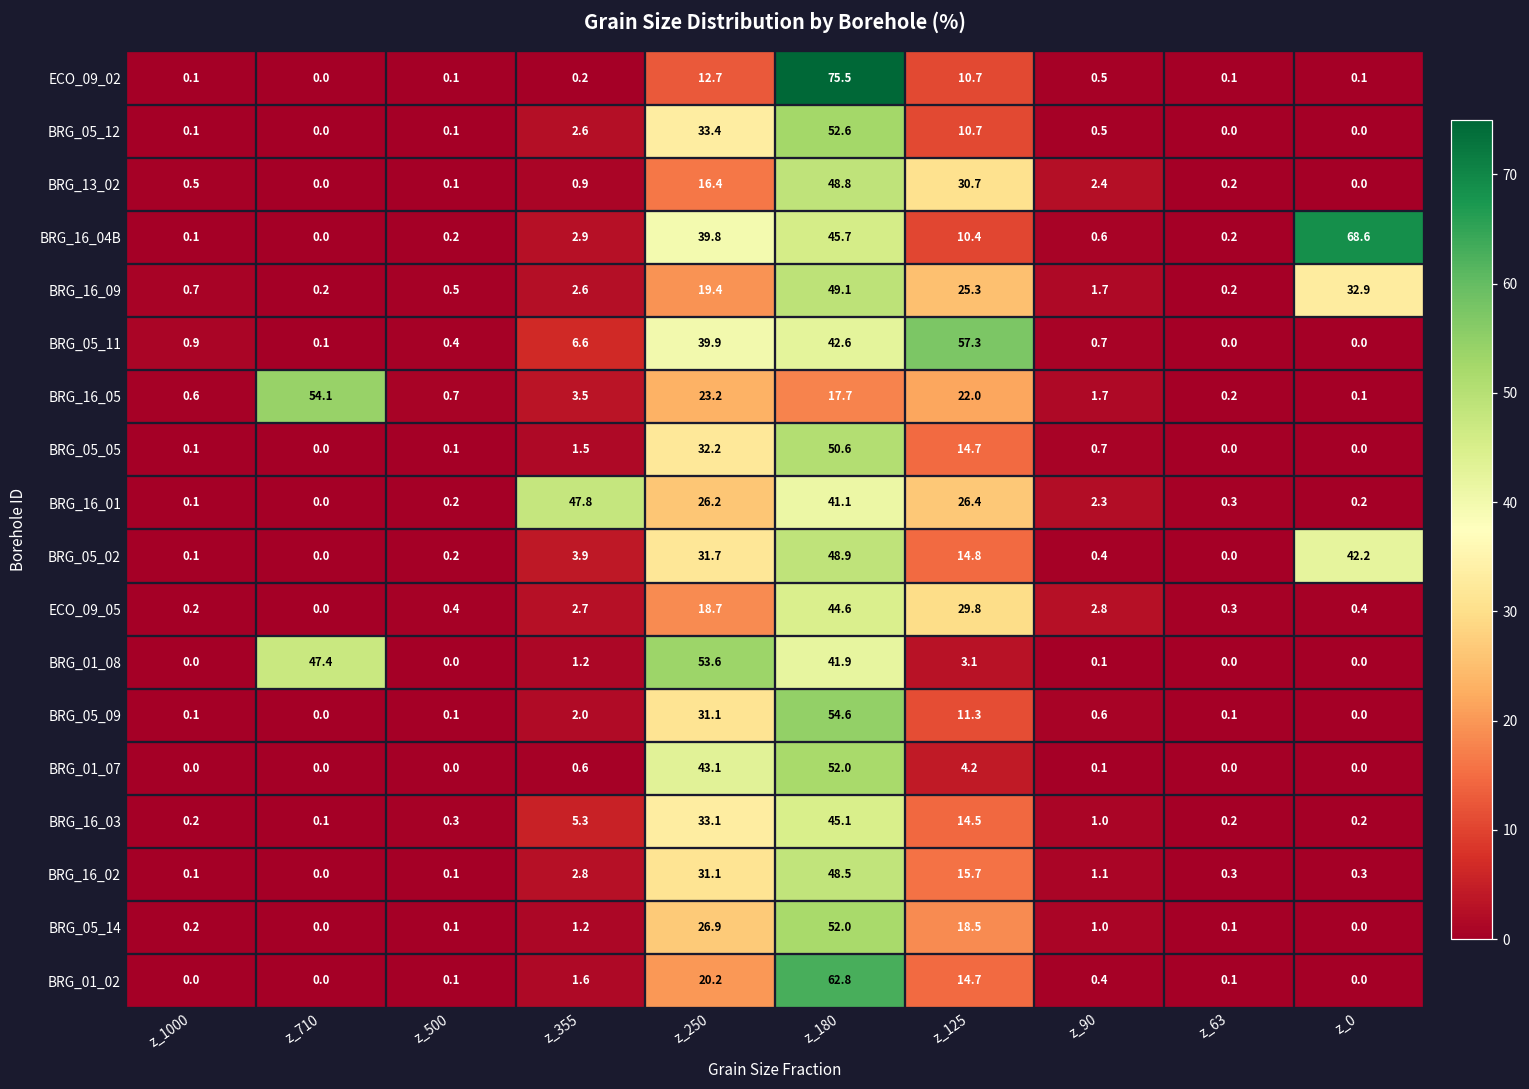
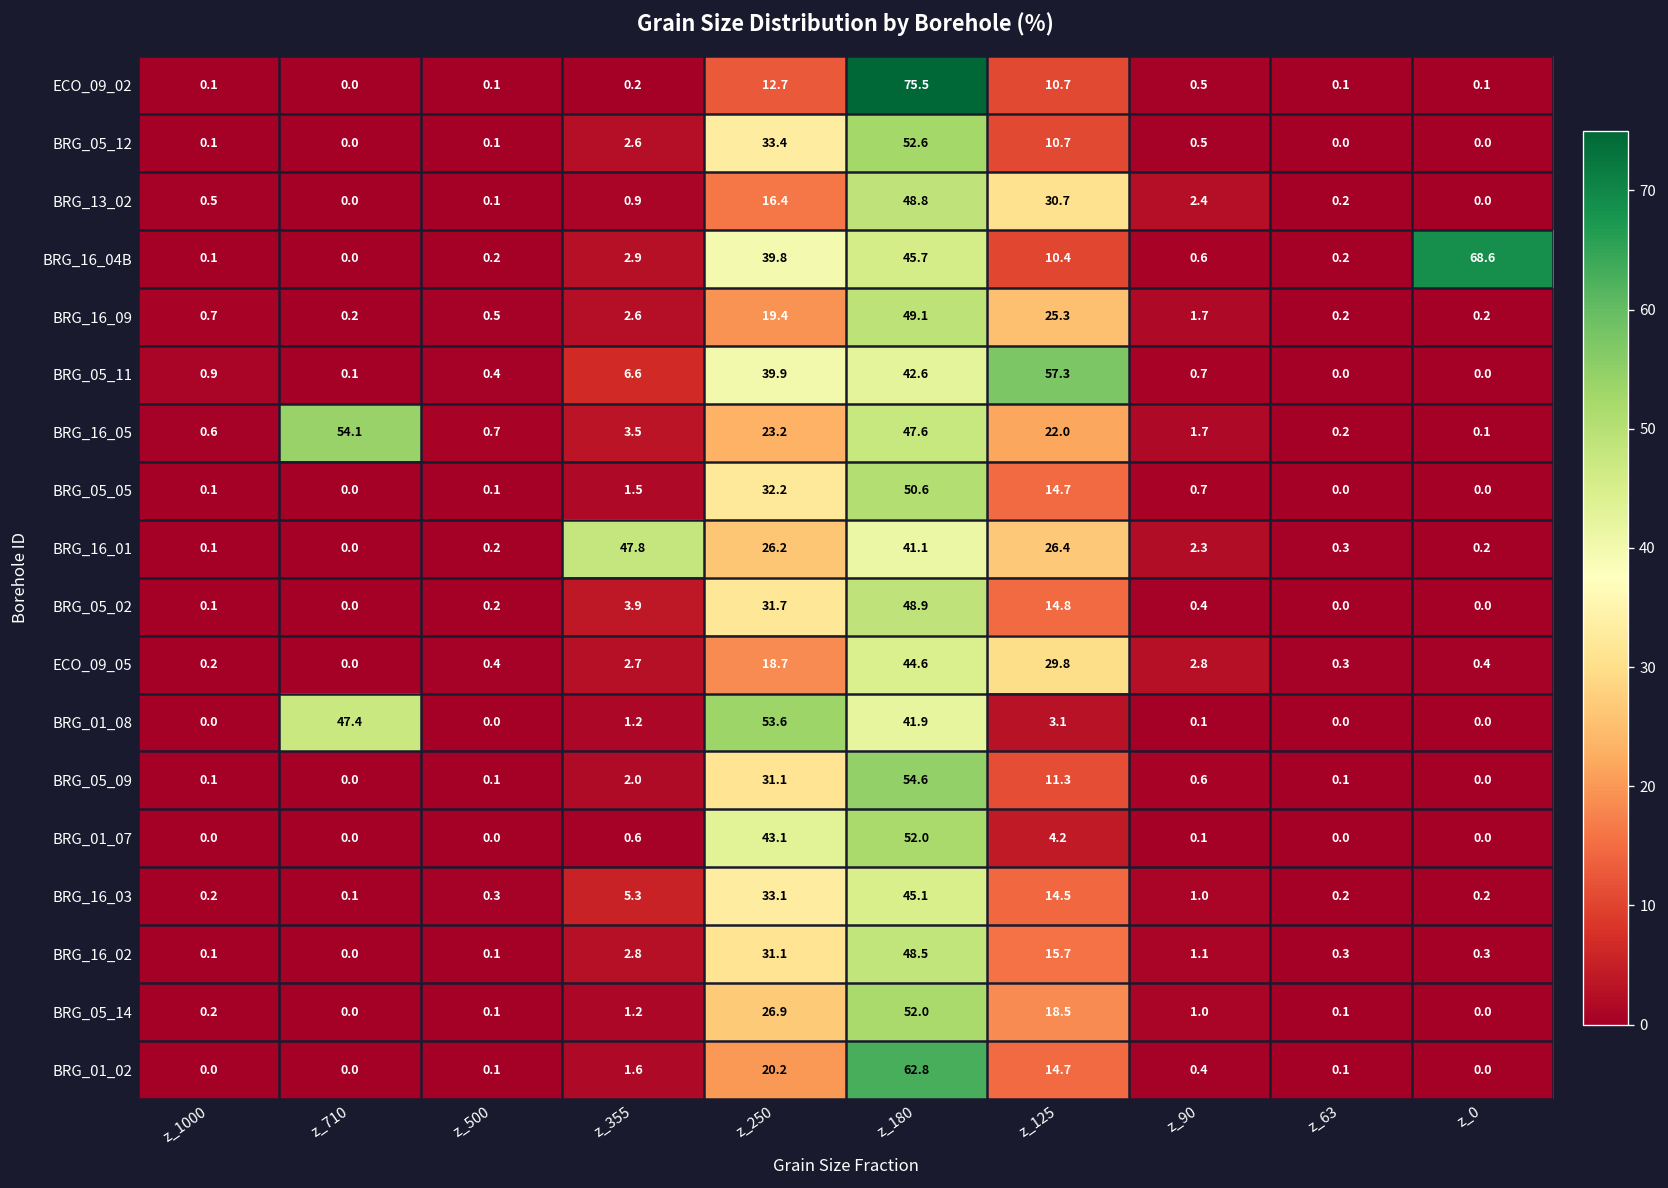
  {
    "ECO_09_02": {
      "z_1000": 0.1,
      "z_710": 0.0,
      "z_500": 0.1,
      "z_355": 0.2,
      "z_250": 12.7,
      "z_180": 75.5,
      "z_125": 10.7,
      "z_90": 0.5,
      "z_63": 0.1,
      "z_0": 0.1
    },
    "BRG_05_12": {
      "z_1000": 0.1,
      "z_710": 0.0,
      "z_500": 0.1,
      "z_355": 2.6,
      "z_250": 33.4,
      "z_180": 52.6,
      "z_125": 10.7,
      "z_90": 0.5,
      "z_63": 0.0,
      "z_0": 0.0
    },
    "BRG_13_02": {
      "z_1000": 0.5,
      "z_710": 0.0,
      "z_500": 0.1,
      "z_355": 0.9,
      "z_250": 16.4,
      "z_180": 48.8,
      "z_125": 30.7,
      "z_90": 2.4,
      "z_63": 0.2,
      "z_0": 0.0
    },
    "BRG_16_04B": {
      "z_1000": 0.1,
      "z_710": 0.0,
      "z_500": 0.2,
      "z_355": 2.9,
      "z_250": 39.8,
      "z_180": 45.7,
      "z_125": 10.4,
      "z_90": 0.6,
      "z_63": 0.2,
      "z_0": 68.6
    },
    "BRG_16_09": {
      "z_1000": 0.7,
      "z_710": 0.2,
      "z_500": 0.5,
      "z_355": 2.6,
      "z_250": 19.4,
      "z_180": 49.1,
      "z_125": 25.3,
      "z_90": 1.7,
      "z_63": 0.2,
-     "z_0": 32.9
+     "z_0": 0.2
    },
    "BRG_05_11": {
      "z_1000": 0.9,
      "z_710": 0.1,
      "z_500": 0.4,
      "z_355": 6.6,
      "z_250": 39.9,
      "z_180": 42.6,
      "z_125": 57.3,
      "z_90": 0.7,
      "z_63": 0.0,
      "z_0": 0.0
    },
    "BRG_16_05": {
      "z_1000": 0.6,
      "z_710": 54.1,
      "z_500": 0.7,
      "z_355": 3.5,
      "z_250": 23.2,
-     "z_180": 17.7,
+     "z_180": 47.6,
      "z_125": 22.0,
      "z_90": 1.7,
      "z_63": 0.2,
      "z_0": 0.1
    },
    "BRG_05_05": {
      "z_1000": 0.1,
      "z_710": 0.0,
      "z_500": 0.1,
      "z_355": 1.5,
      "z_250": 32.2,
      "z_180": 50.6,
      "z_125": 14.7,
      "z_90": 0.7,
      "z_63": 0.0,
      "z_0": 0.0
    },
    "BRG_16_01": {
      "z_1000": 0.1,
      "z_710": 0.0,
      "z_500": 0.2,
      "z_355": 47.8,
      "z_250": 26.2,
      "z_180": 41.1,
      "z_125": 26.4,
      "z_90": 2.3,
      "z_63": 0.3,
      "z_0": 0.2
    },
    "BRG_05_02": {
      "z_1000": 0.1,
      "z_710": 0.0,
      "z_500": 0.2,
      "z_355": 3.9,
      "z_250": 31.7,
      "z_180": 48.9,
      "z_125": 14.8,
      "z_90": 0.4,
      "z_63": 0.0,
-     "z_0": 42.2
+     "z_0": 0.0
    },
    "ECO_09_05": {
      "z_1000": 0.2,
      "z_710": 0.0,
      "z_500": 0.4,
      "z_355": 2.7,
      "z_250": 18.7,
      "z_180": 44.6,
      "z_125": 29.8,
      "z_90": 2.8,
      "z_63": 0.3,
      "z_0": 0.4
    },
    "BRG_01_08": {
      "z_1000": 0.0,
      "z_710": 47.4,
      "z_500": 0.0,
      "z_355": 1.2,
      "z_250": 53.6,
      "z_180": 41.9,
      "z_125": 3.1,
      "z_90": 0.1,
      "z_63": 0.0,
      "z_0": 0.0
    },
    "BRG_05_09": {
      "z_1000": 0.1,
      "z_710": 0.0,
      "z_500": 0.1,
      "z_355": 2.0,
      "z_250": 31.1,
      "z_180": 54.6,
      "z_125": 11.3,
      "z_90": 0.6,
      "z_63": 0.1,
      "z_0": 0.0
    },
    "BRG_01_07": {
      "z_1000": 0.0,
      "z_710": 0.0,
      "z_500": 0.0,
      "z_355": 0.6,
      "z_250": 43.1,
      "z_180": 52.0,
      "z_125": 4.2,
      "z_90": 0.1,
      "z_63": 0.0,
      "z_0": 0.0
    },
    "BRG_16_03": {
      "z_1000": 0.2,
      "z_710": 0.1,
      "z_500": 0.3,
      "z_355": 5.3,
      "z_250": 33.1,
      "z_180": 45.1,
      "z_125": 14.5,
      "z_90": 1.0,
      "z_63": 0.2,
      "z_0": 0.2
    },
    "BRG_16_02": {
      "z_1000": 0.1,
      "z_710": 0.0,
      "z_500": 0.1,
      "z_355": 2.8,
      "z_250": 31.1,
      "z_180": 48.5,
      "z_125": 15.7,
      "z_90": 1.1,
      "z_63": 0.3,
      "z_0": 0.3
    },
    "BRG_05_14": {
      "z_1000": 0.2,
      "z_710": 0.0,
      "z_500": 0.1,
      "z_355": 1.2,
      "z_250": 26.9,
      "z_180": 52.0,
      "z_125": 18.5,
      "z_90": 1.0,
      "z_63": 0.1,
      "z_0": 0.0
    },
    "BRG_01_02": {
      "z_1000": 0.0,
      "z_710": 0.0,
      "z_500": 0.1,
      "z_355": 1.6,
      "z_250": 20.2,
      "z_180": 62.8,
      "z_125": 14.7,
      "z_90": 0.4,
      "z_63": 0.1,
      "z_0": 0.0
    }
  }
